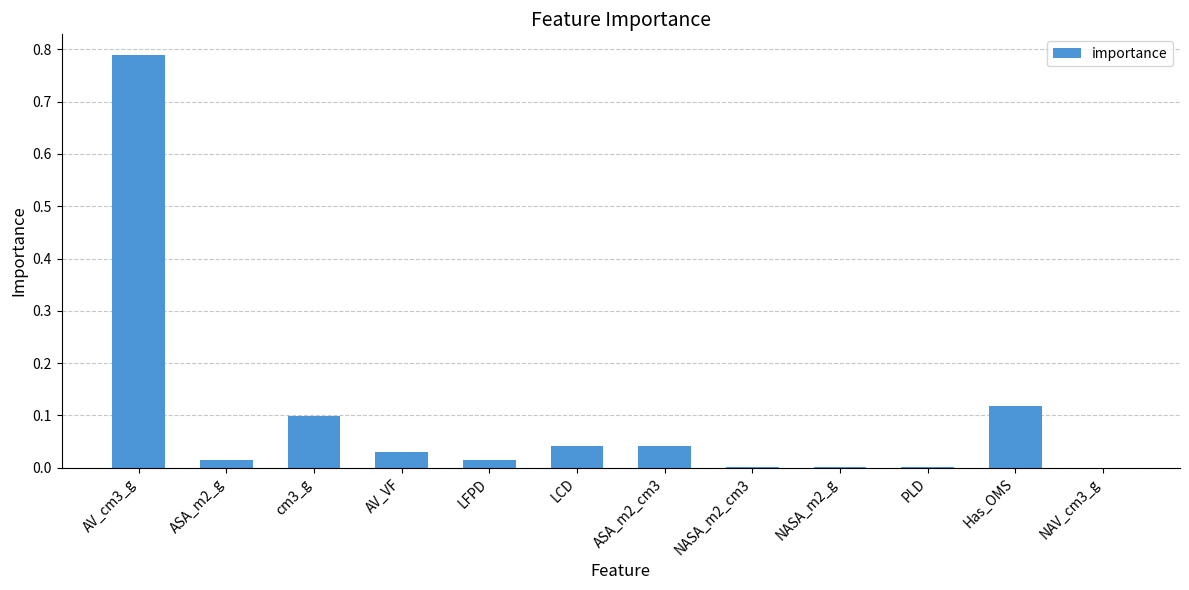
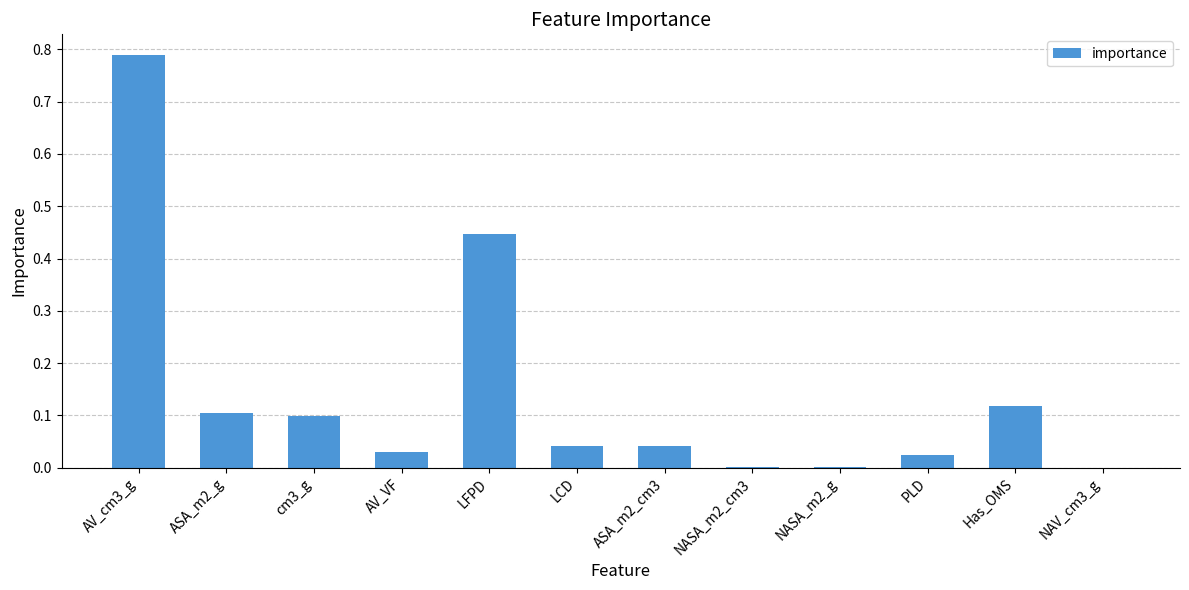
  {
    "AV_cm3_g": 0.79,
-   "ASA_m2_g": 0.01,
+   "ASA_m2_g": 0.11,
    "cm3_g": 0.10,
    "AV_VF": 0.03,
-   "LFPD": 0.01,
+   "LFPD": 0.45,
    "LCD": 0.04,
    "ASA_m2_cm3": 0.04,
-   "PLD": 0.00,
+   "PLD": 0.02,
    "Has_OMS": 0.12
  }
